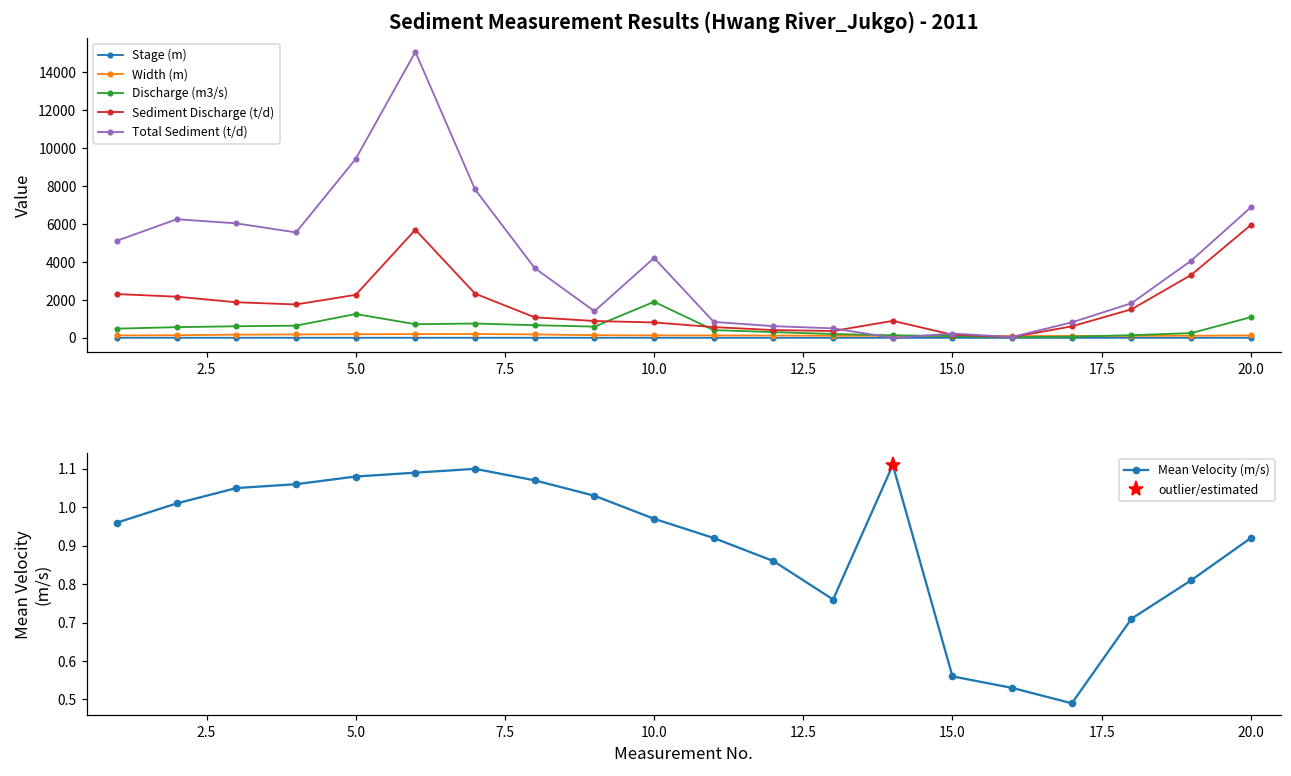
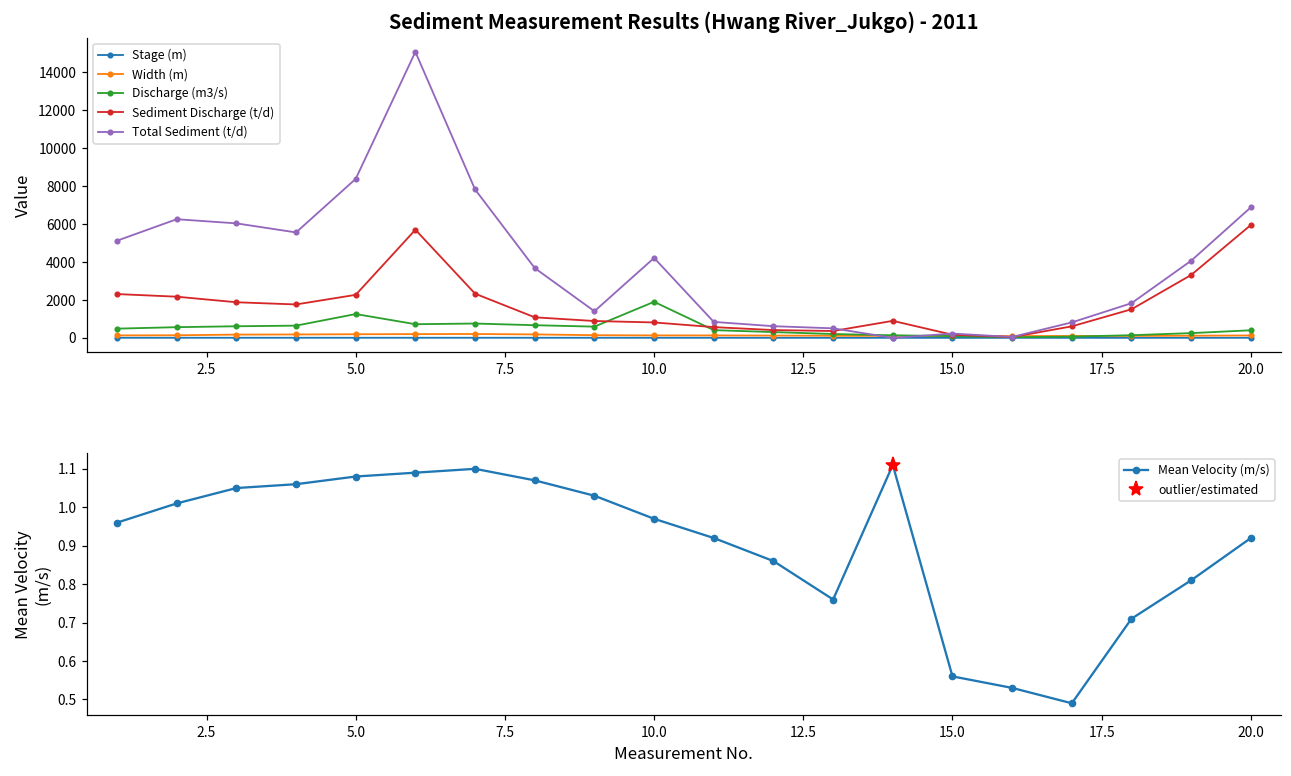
  {
    "Sediment Measurement Results (Hwang River_Jukgo) - 2011": {
      "Stage (m)": {
        "5.0": 0
      },
      "Width (m)": {
        "5.0": 200
      },
      "Discharge (m3/s)": {
        "5.0": 1300,
        "10.0": 1900,
-       "20.0": 1100
+       "20.0": 400
      },
      "Sediment Discharge (t/d)": {
        "5.0": 2300,
        "10.0": 800,
        "20.0": 5900
      },
      "Total Sediment (t/d)": {
-       "5.0": 9400,
+       "5.0": 8400,
        "10.0": 4200,
        "20.0": 6900
      }
    }
  }
